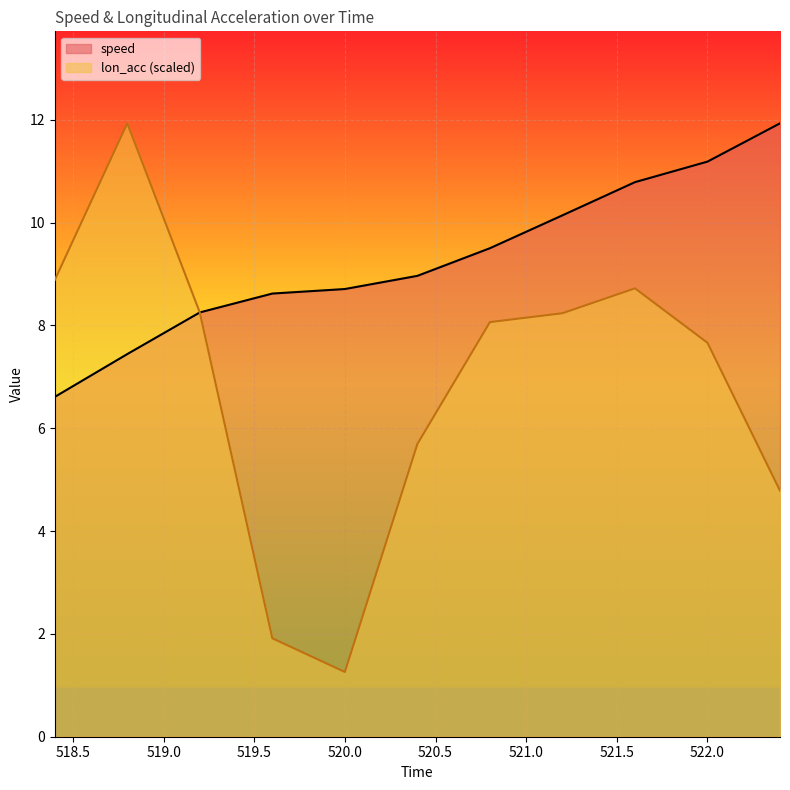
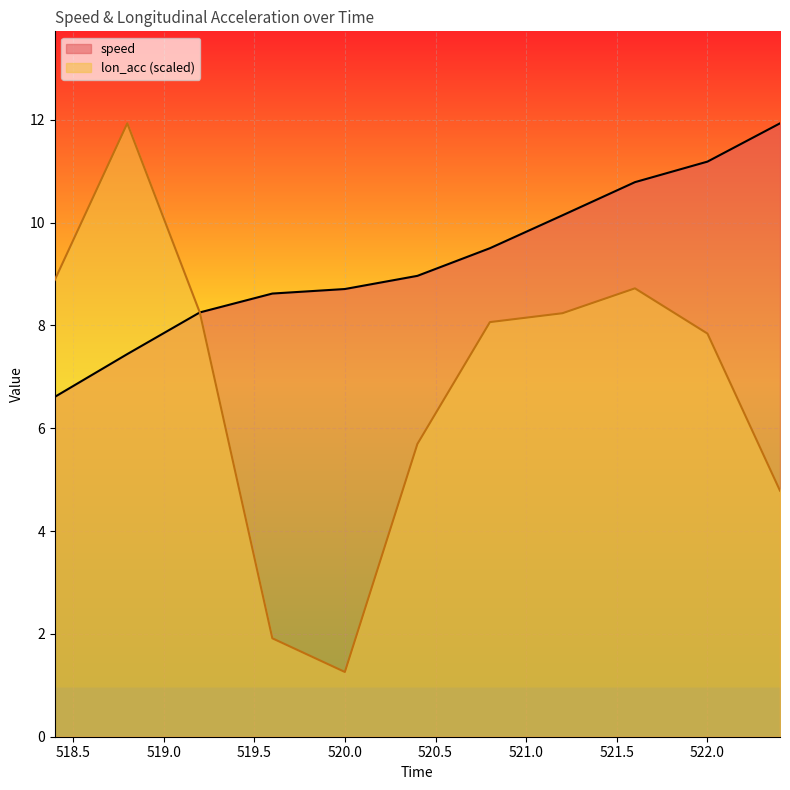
  {
    "speed": {
      "520.0": 8.7,
      "522.0": 11.2
    },
    "lon_acc (scaled)": {
      "520.0": 1.3,
-     "522.0": 7.7
+     "522.0": 7.8
    }
  }
